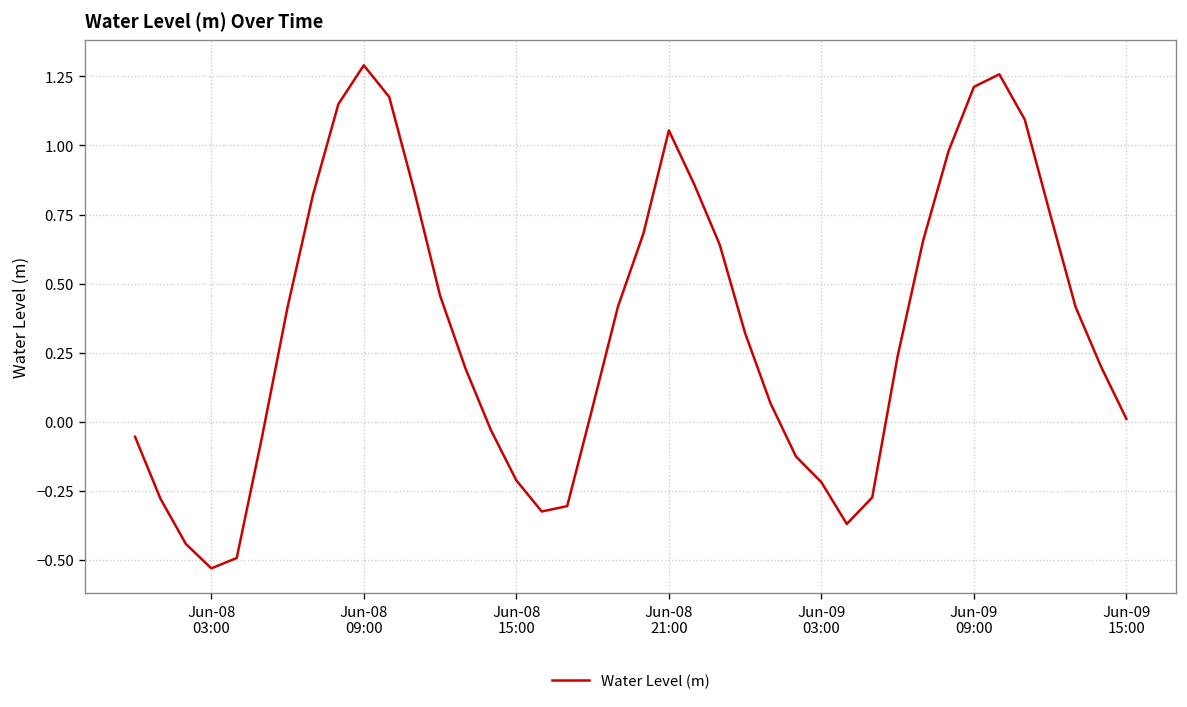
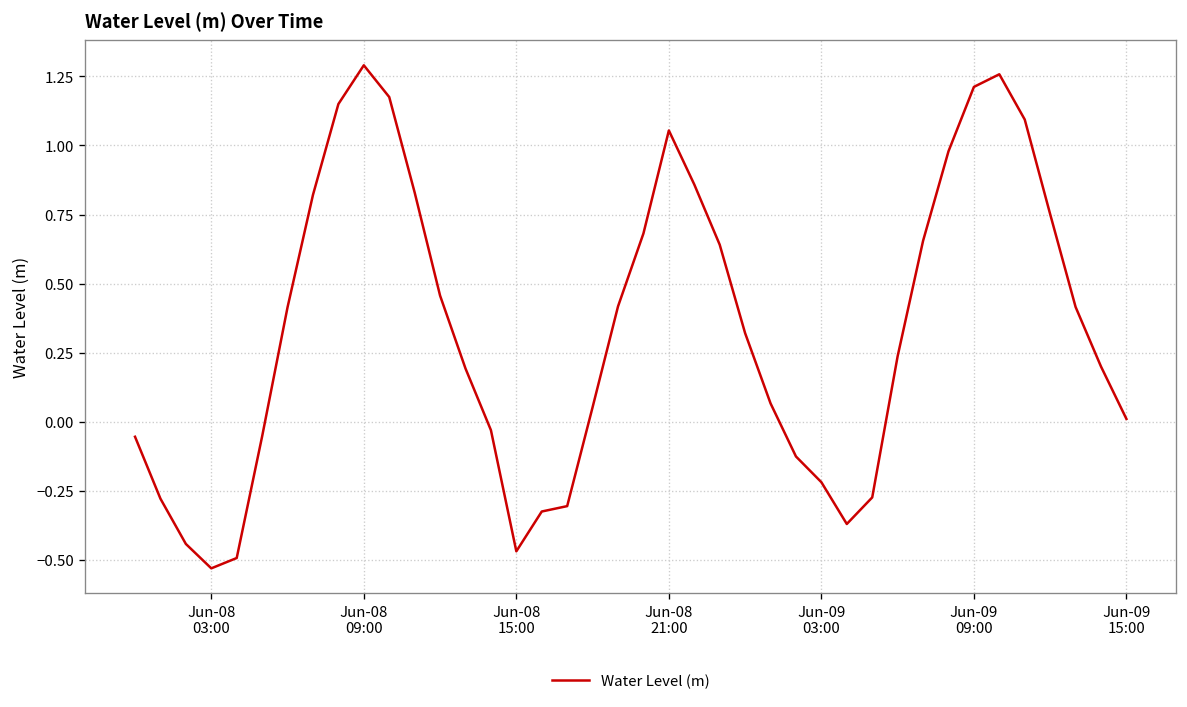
  {
    "Jun-08 03:00": -0.53,
    "Jun-08 09:00": 1.29,
-   "Jun-08 15:00": -0.21,
+   "Jun-08 15:00": -0.47,
    "Jun-08 21:00": 1.05,
    "Jun-09 03:00": -0.22,
    "Jun-09 09:00": 1.21,
    "Jun-09 15:00": 0.01
  }
